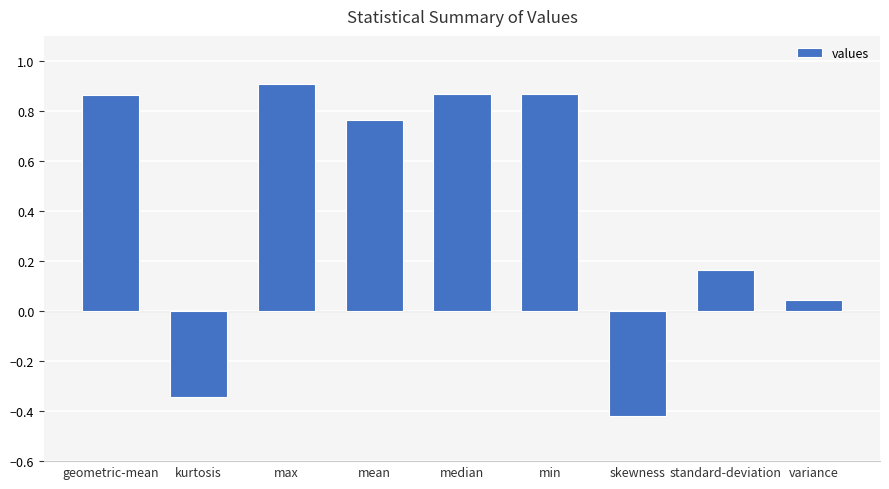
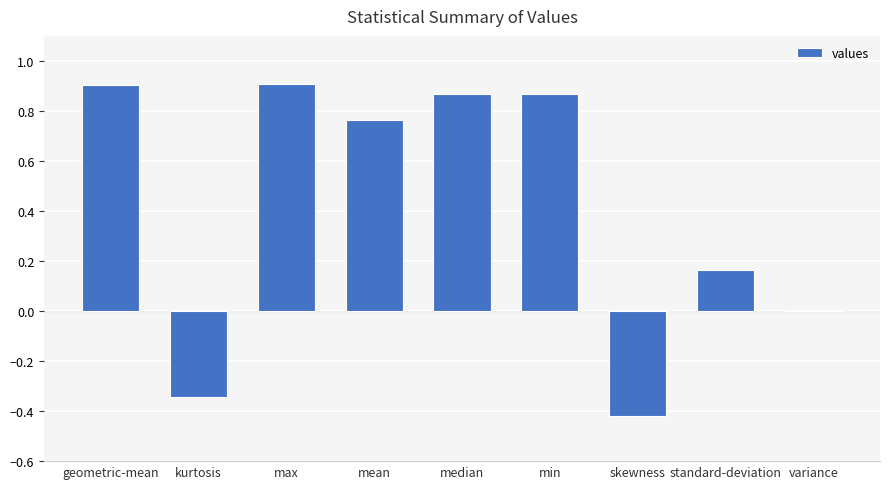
  {
-   "geometric-mean": 0.87,
+   "geometric-mean": 0.90,
    "kurtosis": -0.34,
    "max": 0.91,
    "mean": 0.77,
    "median": 0.87,
    "min": 0.87,
    "skewness": -0.42,
    "standard-deviation": 0.16,
-   "variance": 0.04
+   "variance": 0.00
  }
